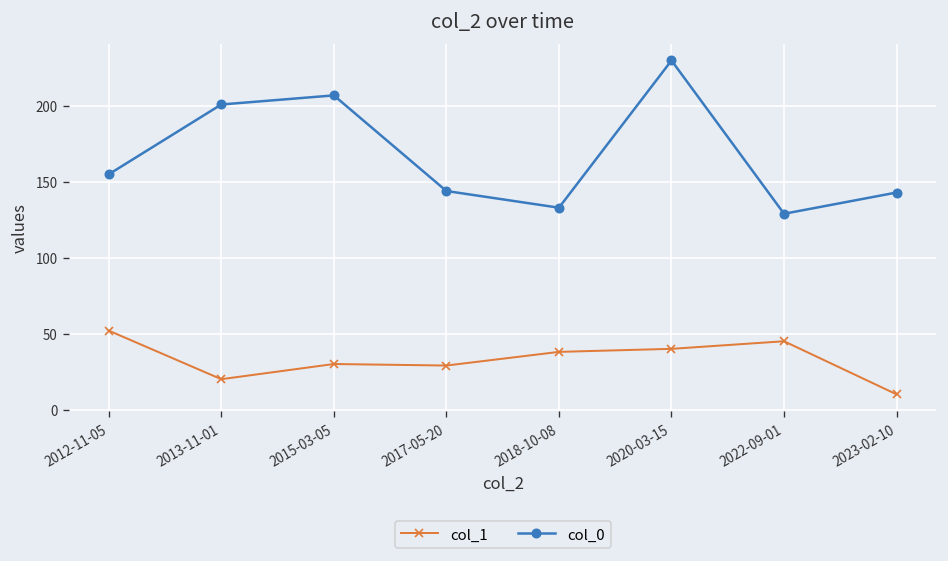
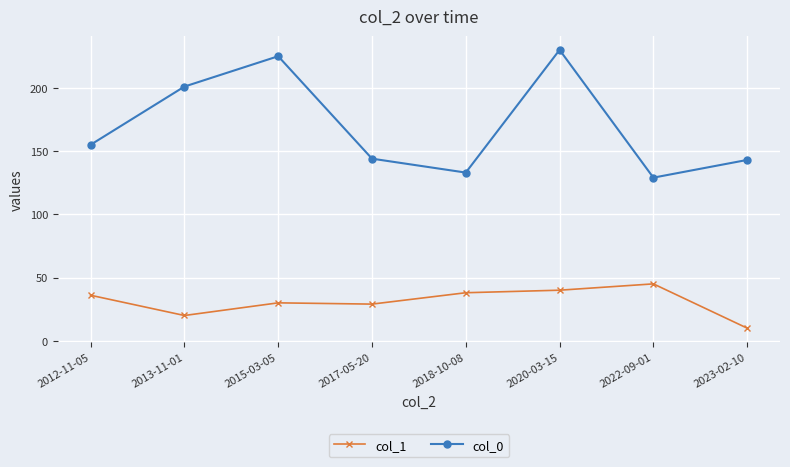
  {
    "col_1": {
-     "2012-11-05": 52,
+     "2012-11-05": 36,
      "2013-11-01": 20,
      "2015-03-05": 30,
      "2017-05-20": 29,
      "2018-10-08": 38,
      "2020-03-15": 40,
      "2022-09-01": 45,
      "2023-02-10": 10
    },
    "col_0": {
      "2012-11-05": 155,
      "2013-11-01": 201,
-     "2015-03-05": 207,
+     "2015-03-05": 225,
      "2017-05-20": 144,
      "2018-10-08": 133,
      "2020-03-15": 230,
      "2022-09-01": 129,
      "2023-02-10": 143
    }
  }
